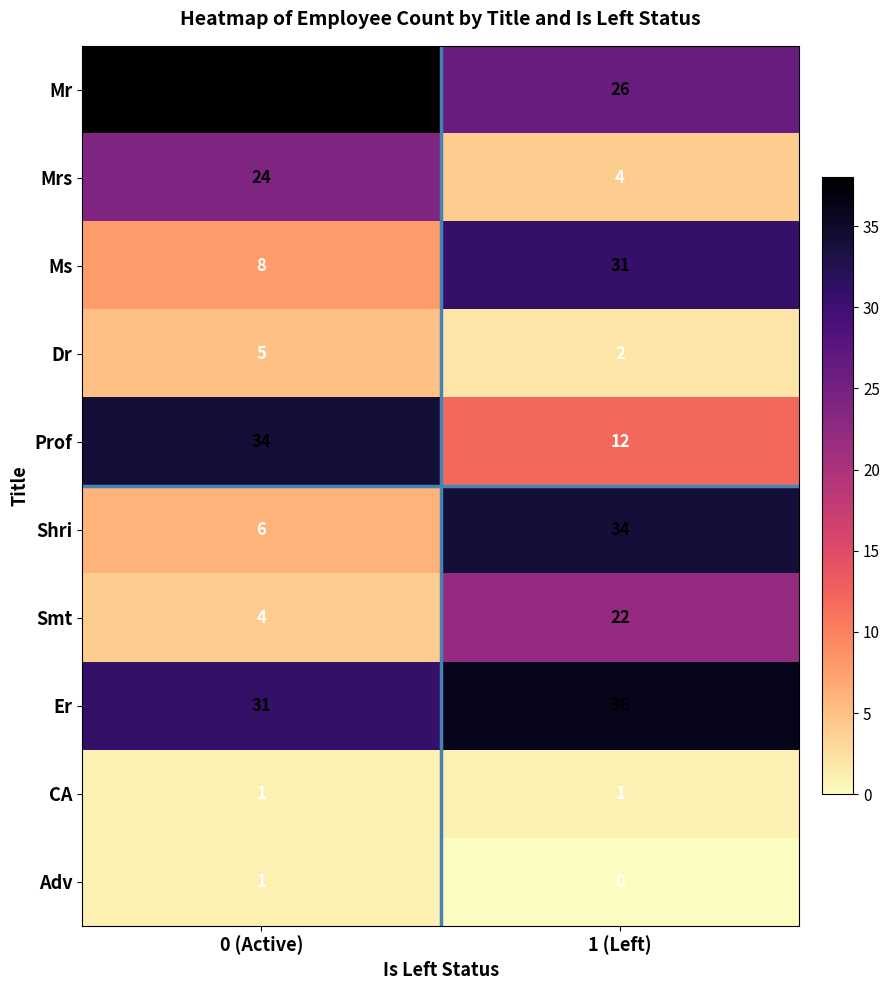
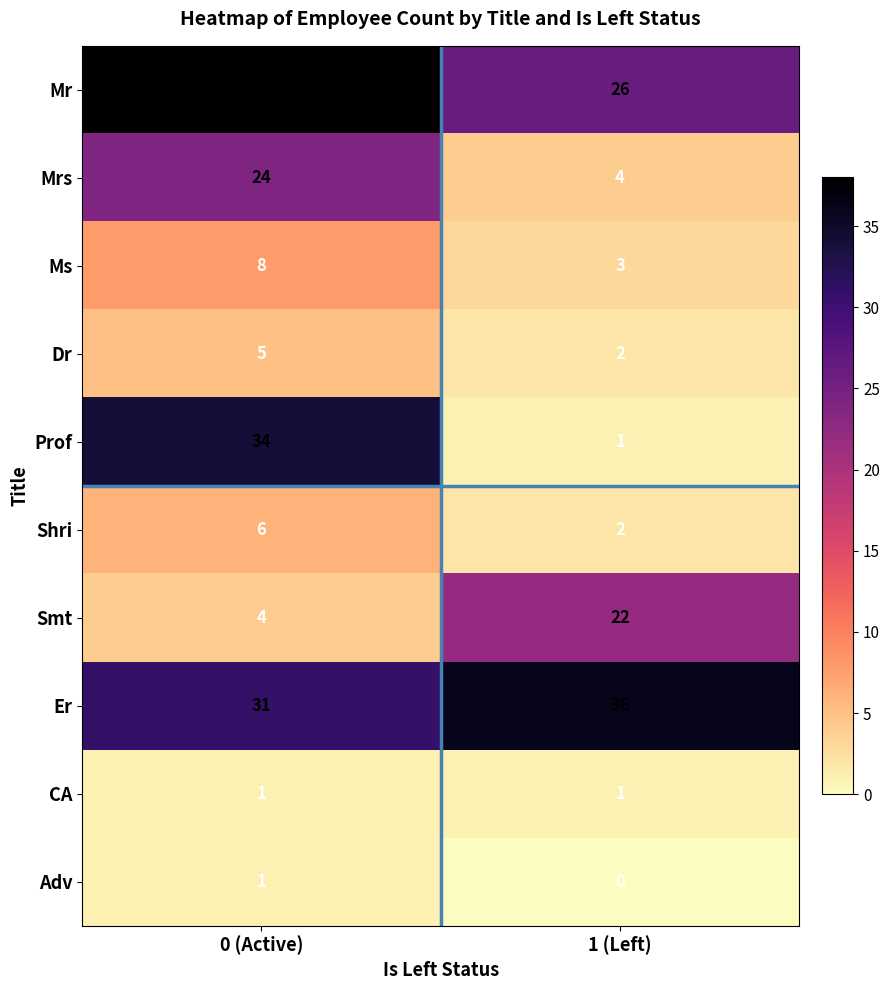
  {
    "Mr": {
      "1 (Left)": 26
    },
    "Mrs": {
      "0 (Active)": 24,
      "1 (Left)": 4
    },
    "Ms": {
      "0 (Active)": 8,
-     "1 (Left)": 31
+     "1 (Left)": 3
    },
    "Dr": {
      "0 (Active)": 5,
      "1 (Left)": 2
    },
    "Prof": {
      "0 (Active)": 34,
-     "1 (Left)": 12
+     "1 (Left)": 1
    },
    "Shri": {
      "0 (Active)": 6,
-     "1 (Left)": 34
+     "1 (Left)": 2
    },
    "Smt": {
      "0 (Active)": 4,
      "1 (Left)": 22
    },
    "Er": {
      "0 (Active)": 31
    },
    "CA": {
      "0 (Active)": 1,
      "1 (Left)": 1
    },
    "Adv": {
      "0 (Active)": 1,
      "1 (Left)": 0
    }
  }
